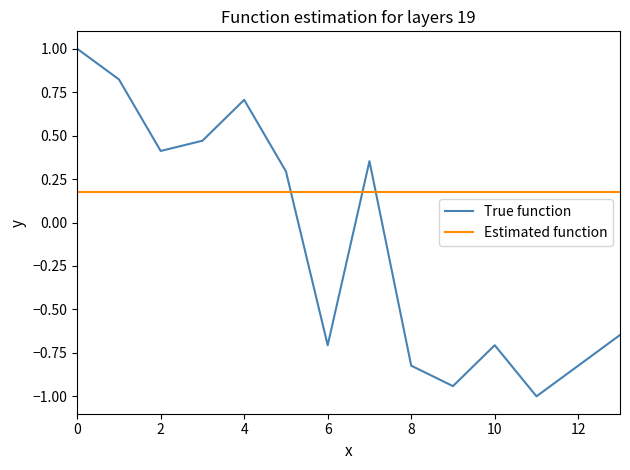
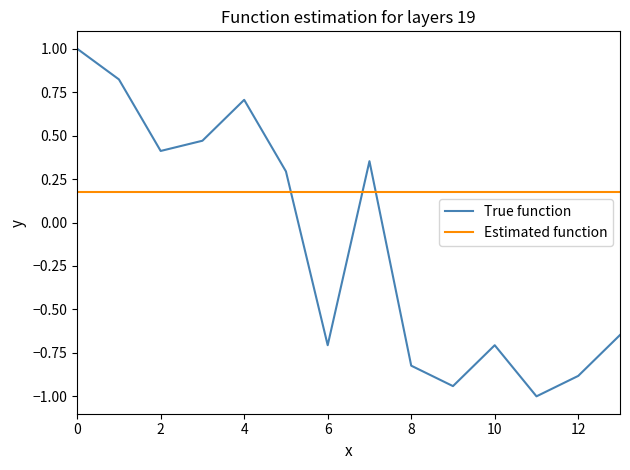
  {
    "True function": {
      "0": 1.00,
      "2": 0.41,
      "4": 0.71,
      "6": -0.71,
      "8": -0.82,
      "10": -0.71,
-     "12": -0.82
+     "12": -0.88
    },
    "Estimated function": {
      "0": 0.18,
      "2": 0.18,
      "4": 0.18,
      "6": 0.18,
      "8": 0.18,
      "10": 0.18,
      "12": 0.18
    }
  }
